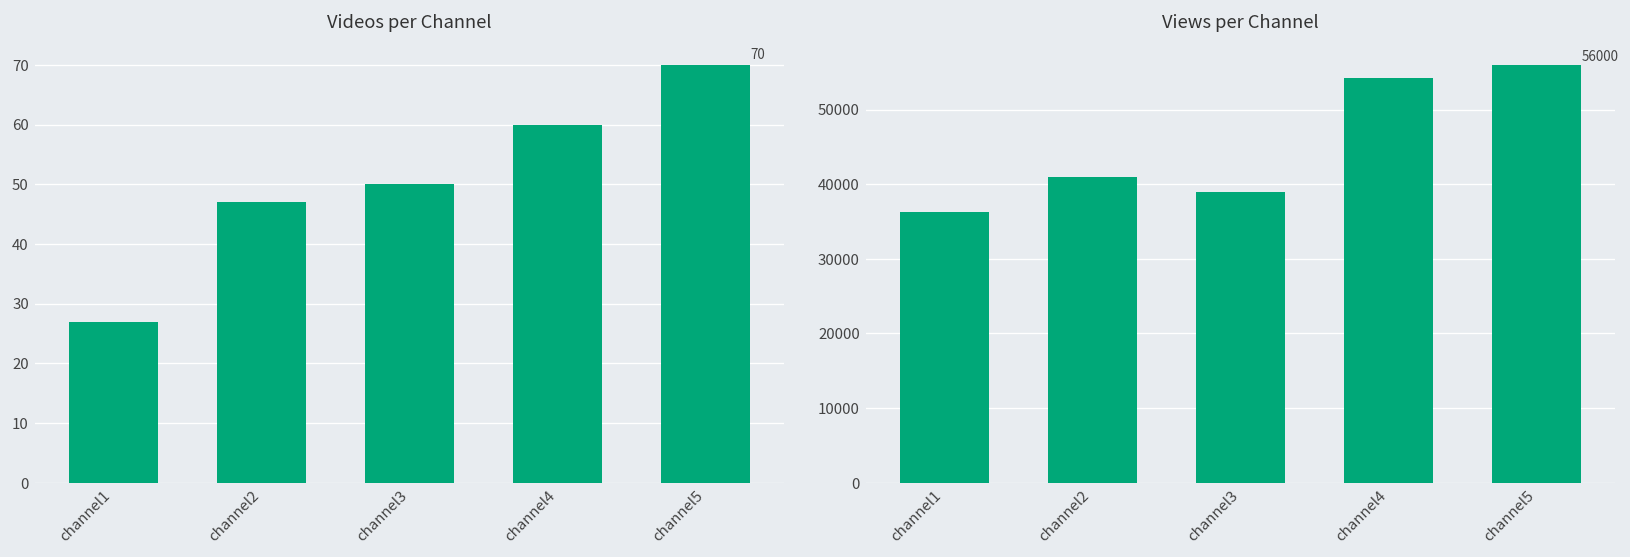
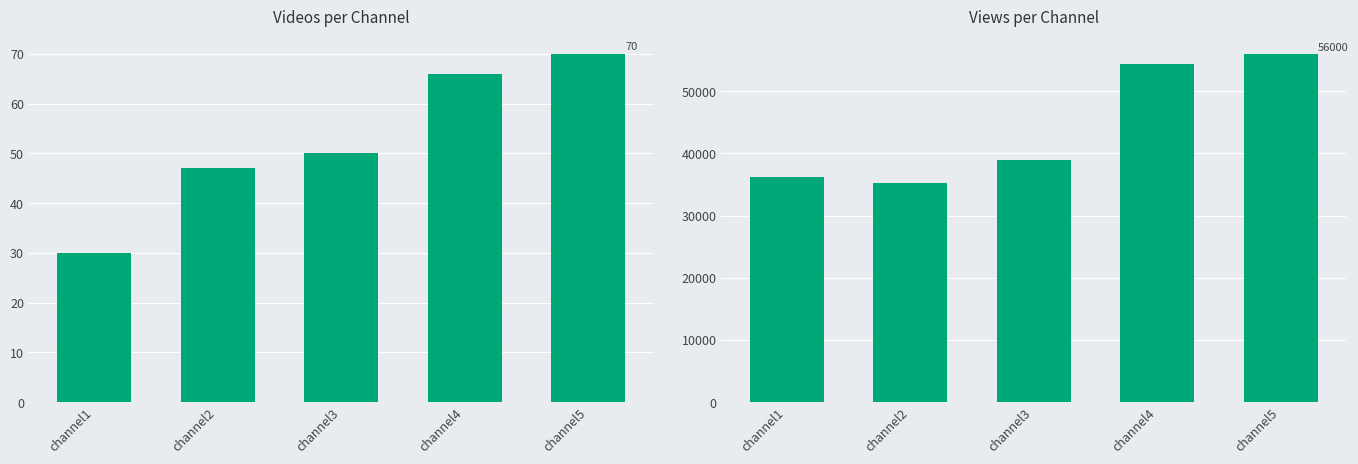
  {
    "Videos per Channel": {
-     "channel1": 27,
+     "channel1": 30,
      "channel2": 47,
      "channel3": 50,
-     "channel4": 60,
+     "channel4": 66,
      "channel5": 70
    },
    "Views per Channel": {
      "channel1": 36000,
-     "channel2": 41000,
+     "channel2": 35000,
      "channel3": 39000,
      "channel4": 54000,
      "channel5": 56000
    }
  }
